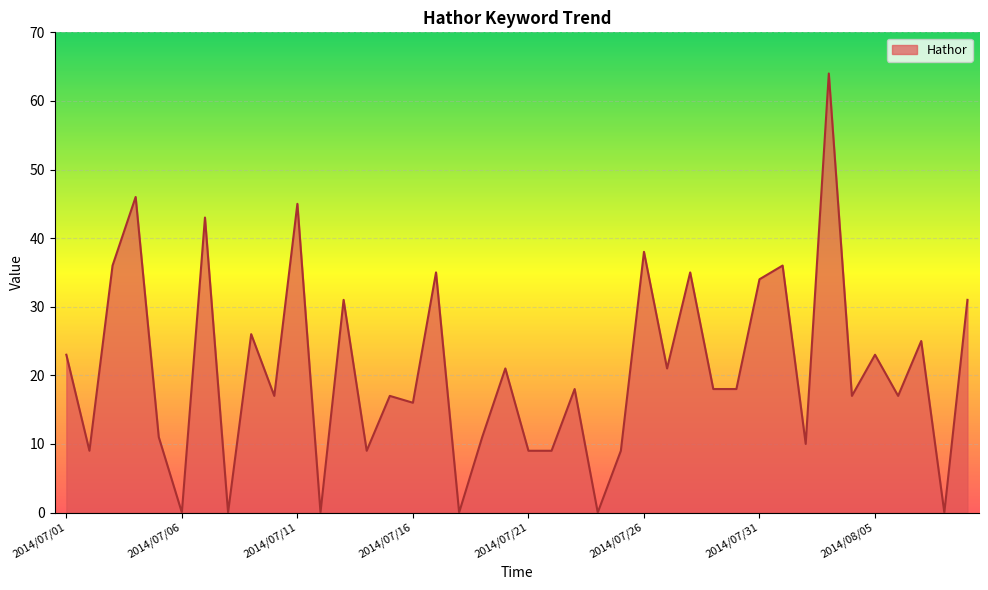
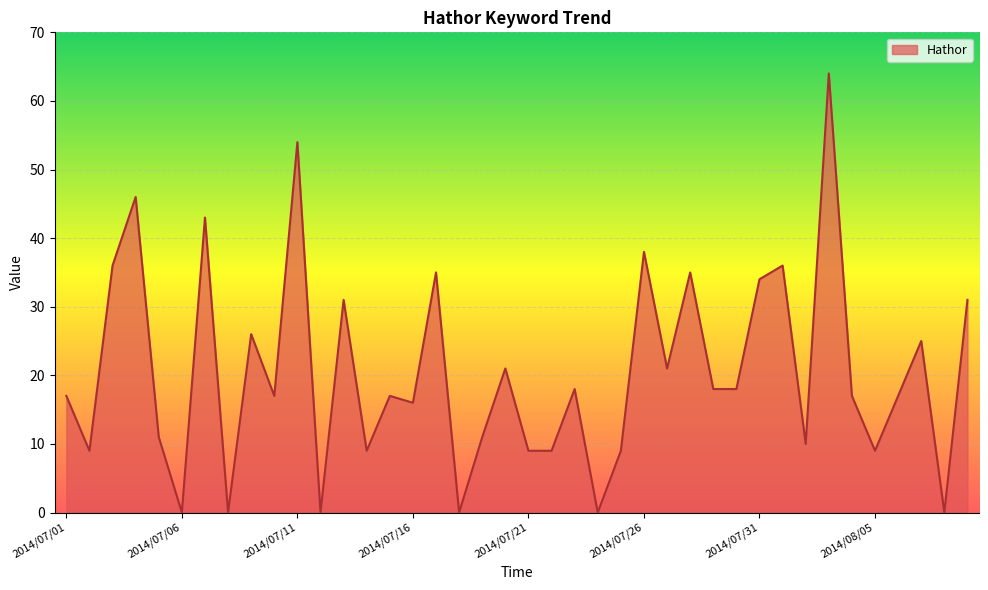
  {
-   "2014/07/01": 23,
+   "2014/07/01": 17,
    "2014/07/06": 0,
-   "2014/07/11": 45,
+   "2014/07/11": 54,
    "2014/07/16": 16,
    "2014/07/21": 9,
    "2014/07/26": 38,
    "2014/07/31": 34,
-   "2014/08/05": 23
+   "2014/08/05": 9
  }
